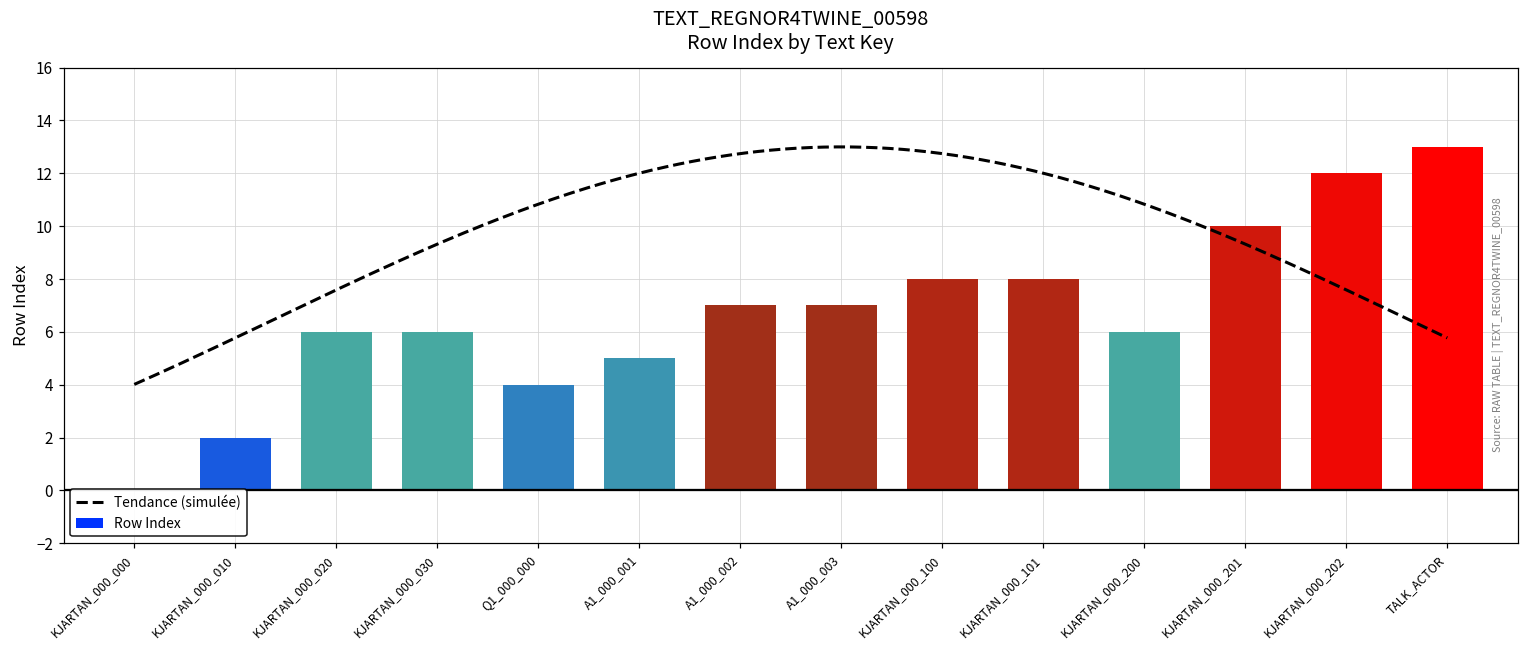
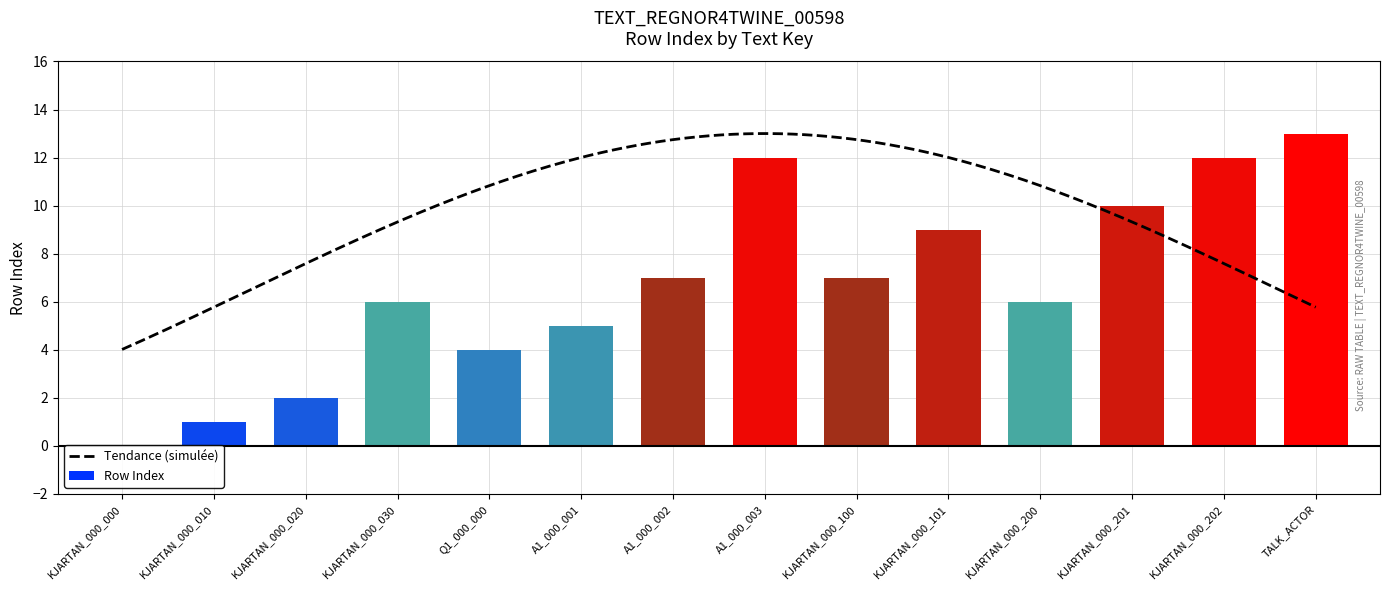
  {
    "Tendance (simulée)": {
      "KJARTAN_000_000": 4,
      "KJARTAN_000_010": 5.8,
      "KJARTAN_000_020": 7.6,
      "KJARTAN_000_030": 9.3,
      "Q1_000_000": 10.8,
      "A1_000_001": 12,
      "A1_000_002": 12.7,
      "A1_000_003": 13,
      "KJARTAN_000_100": 12.7,
      "KJARTAN_000_101": 12,
      "KJARTAN_000_200": 10.8,
      "KJARTAN_000_201": 9.3,
      "KJARTAN_000_202": 7.6,
      "TALK_ACTOR": 5.8
    },
    "Row Index": {
-     "KJARTAN_000_010": 2,
-     "KJARTAN_000_020": 6,
+     "KJARTAN_000_010": 1,
+     "KJARTAN_000_020": 2,
      "KJARTAN_000_030": 6,
      "Q1_000_000": 4,
      "A1_000_001": 5,
      "A1_000_002": 7,
-     "A1_000_003": 7,
-     "KJARTAN_000_100": 8,
-     "KJARTAN_000_101": 8,
+     "A1_000_003": 12,
+     "KJARTAN_000_100": 7,
+     "KJARTAN_000_101": 9,
      "KJARTAN_000_200": 6,
      "KJARTAN_000_201": 10,
      "KJARTAN_000_202": 12,
      "TALK_ACTOR": 13
    }
  }
